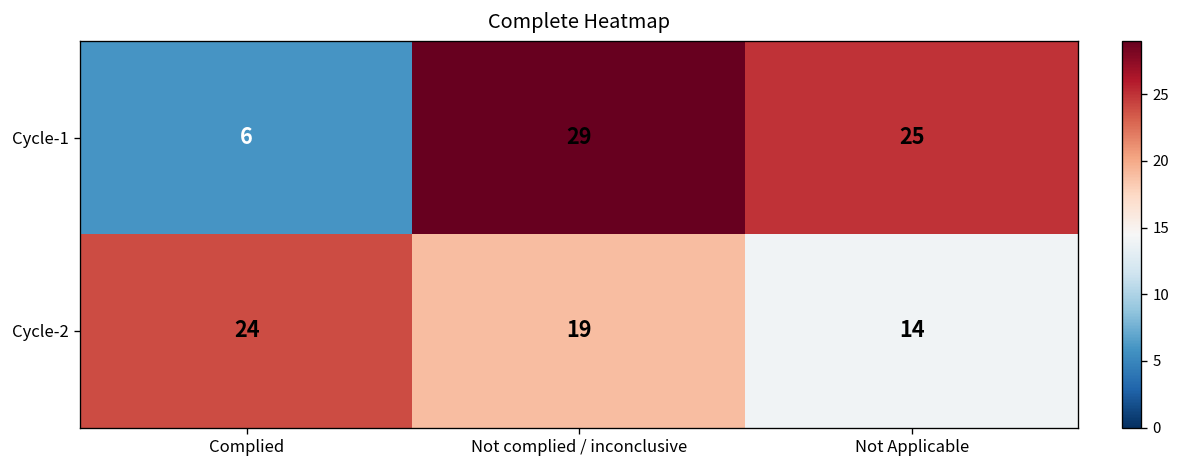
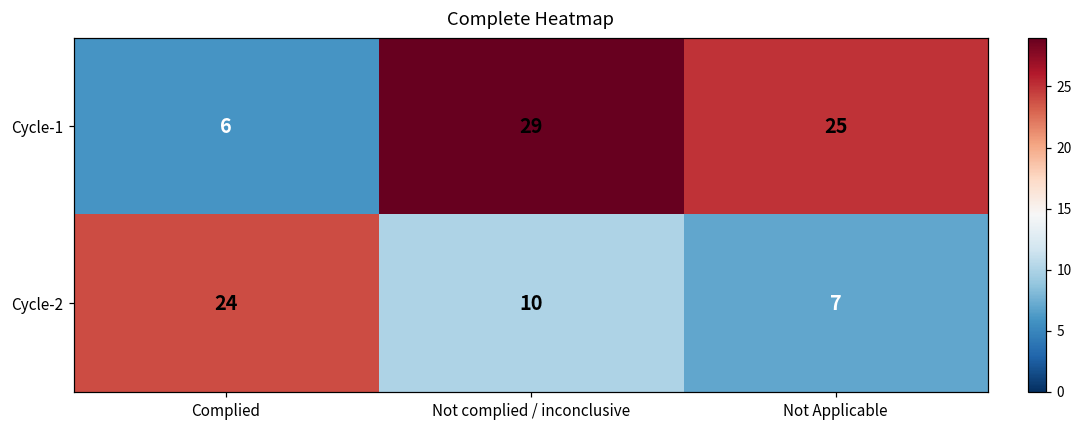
  {
    "Cycle-1": {
      "Complied": 6,
      "Not complied / inconclusive": 29,
      "Not Applicable": 25
    },
    "Cycle-2": {
      "Complied": 24,
-     "Not complied / inconclusive": 19,
-     "Not Applicable": 14
+     "Not complied / inconclusive": 10,
+     "Not Applicable": 7
    }
  }
